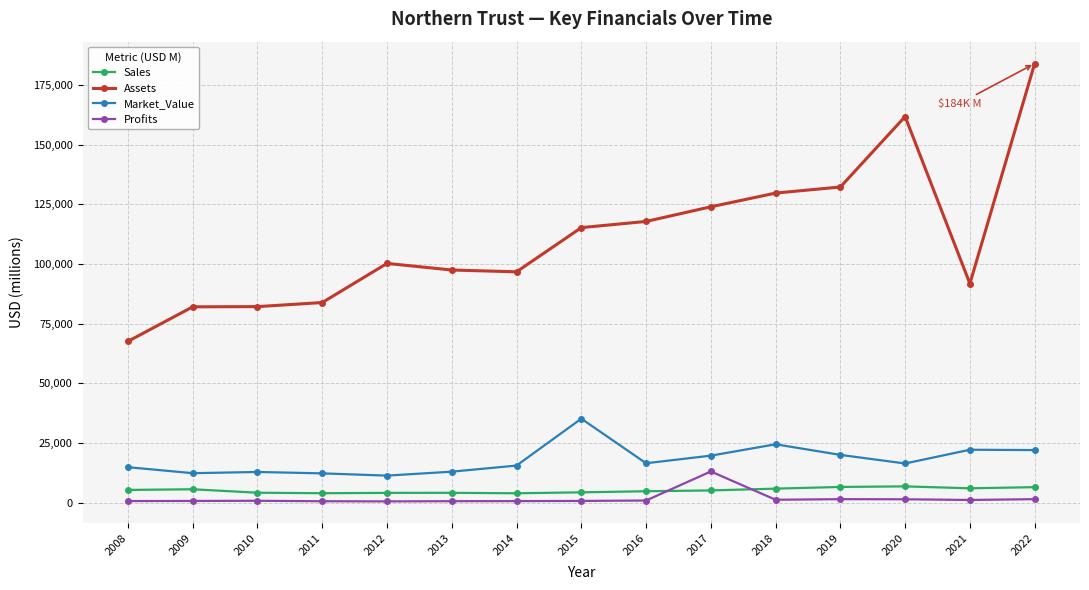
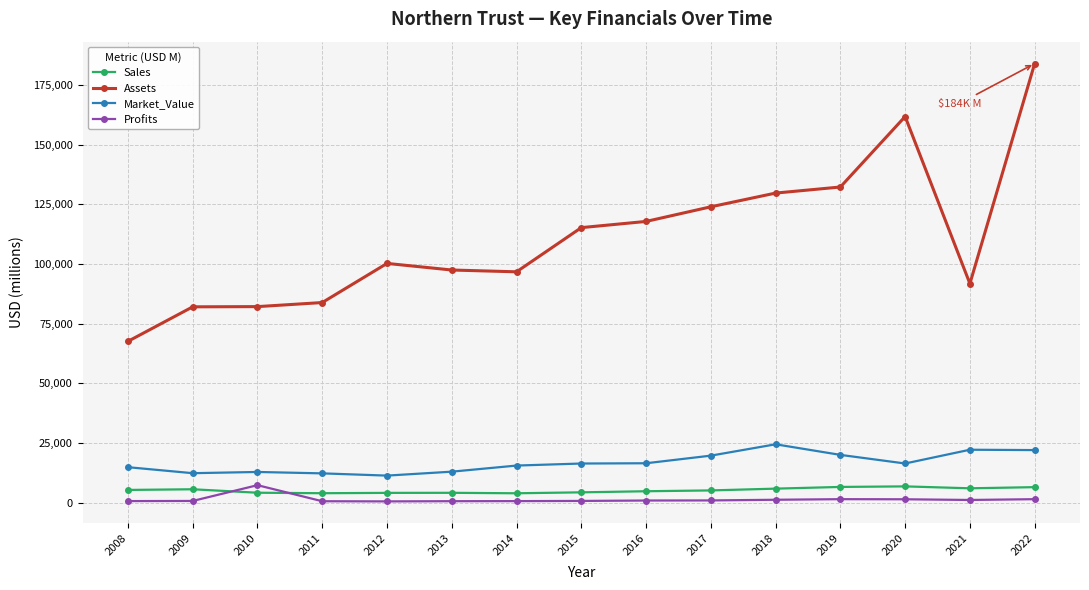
  {
    "Sales": {
      "2008": "5,000",
      "2009": "6,000",
      "2010": "4,000",
      "2011": "4,000",
      "2012": "4,000",
      "2013": "4,000",
      "2014": "4,000",
      "2015": "4,000",
      "2016": "5,000",
      "2017": "5,000",
      "2018": "6,000",
      "2019": "7,000",
      "2020": "7,000",
      "2021": "6,000",
      "2022": "7,000"
    },
    "Assets": {
      "2022": "$184K"
    },
    "Market_Value": {
      "2008": "15,000",
      "2009": "12,000",
      "2010": "13,000",
      "2011": "12,000",
      "2012": "11,000",
      "2013": "13,000",
      "2014": "16,000",
-     "2015": "35,000",
+     "2015": "16,000",
      "2016": "17,000",
      "2017": "20,000",
      "2018": "25,000",
      "2019": "20,000",
      "2020": "16,000",
      "2021": "22,000",
      "2022": "22,000"
    },
    "Profits": {
      "2008": "1,000",
      "2009": "1,000",
-     "2010": "1,000",
+     "2010": "7,000",
      "2011": "1,000",
      "2012": "1,000",
      "2013": "1,000",
      "2014": "1,000",
      "2015": "1,000",
      "2016": "1,000",
-     "2017": "13,000",
+     "2017": "1,000",
      "2018": "1,000",
      "2019": "2,000",
      "2020": "1,000",
      "2021": "1,000",
      "2022": "2,000"
    }
  }
